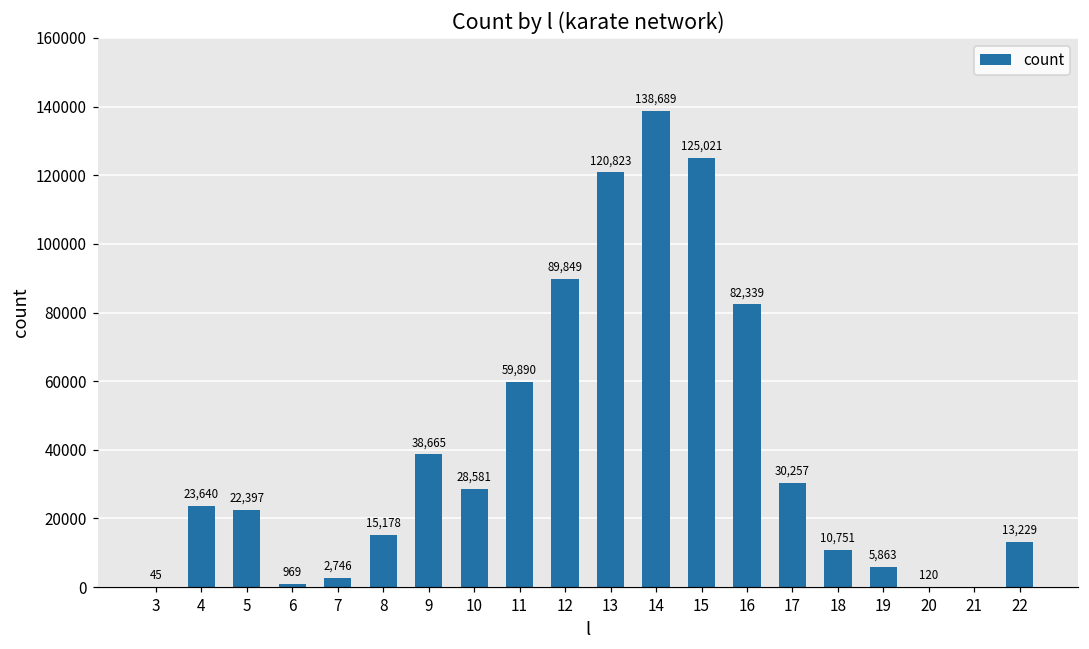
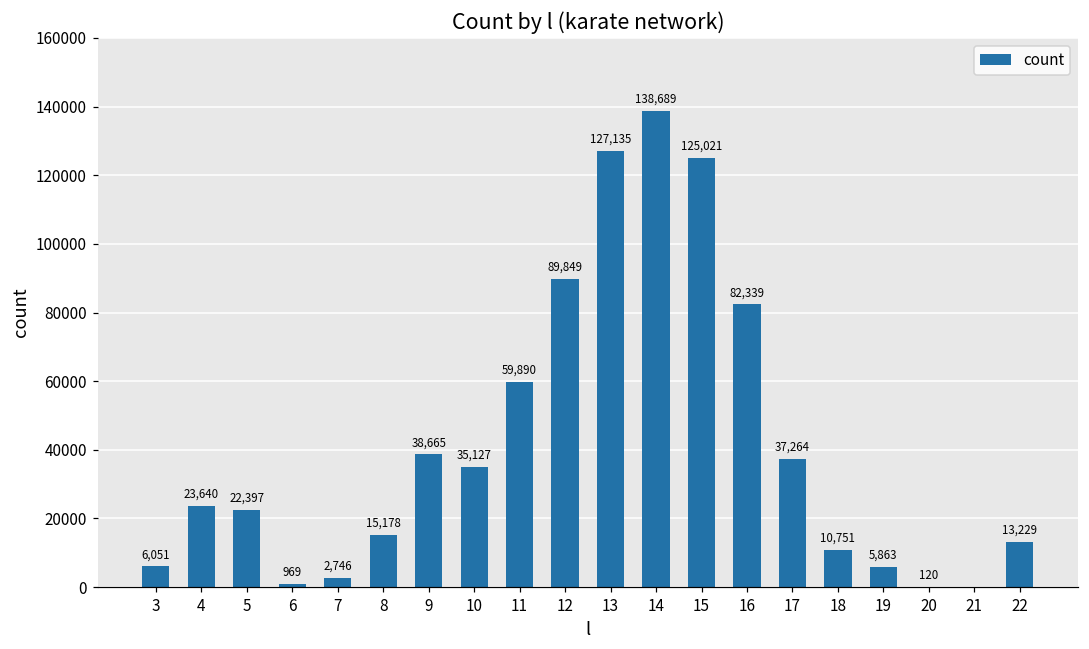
  {
-   "3": "45",
+   "3": "6,051",
    "4": "23,640",
    "5": "22,397",
    "6": "969",
    "7": "2,746",
    "8": "15,178",
    "9": "38,665",
-   "10": "28,581",
+   "10": "35,127",
    "11": "59,890",
    "12": "89,849",
-   "13": "120,823",
+   "13": "127,135",
    "14": "138,689",
    "15": "125,021",
    "16": "82,339",
-   "17": "30,257",
+   "17": "37,264",
    "18": "10,751",
    "19": "5,863",
    "20": "120",
    "22": "13,229"
  }
